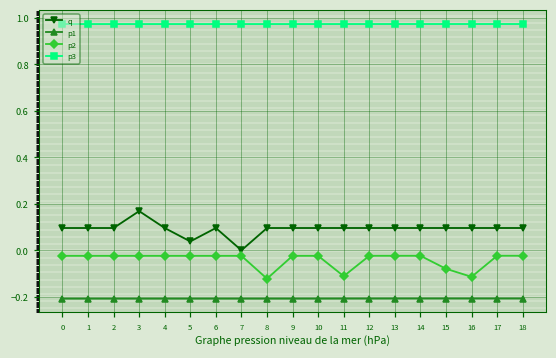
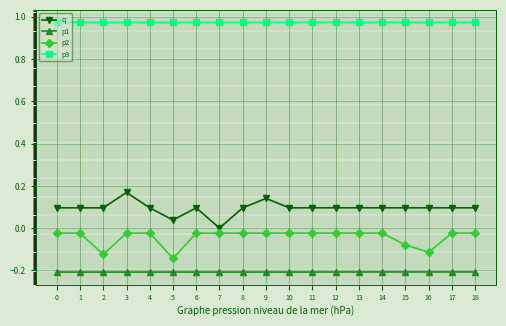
  {
    "q": {
      "0": 0.10,
      "1": 0.10,
      "2": 0.10,
      "3": 0.17,
      "4": 0.10,
      "5": 0.04,
      "6": 0.10,
      "7": 0.00,
      "8": 0.10,
-     "9": 0.10,
+     "9": 0.14,
      "10": 0.10,
      "11": 0.10,
      "12": 0.10,
      "13": 0.10,
      "14": 0.10,
      "15": 0.10,
      "16": 0.10,
      "17": 0.10,
      "18": 0.10
    },
    "p1": {
      "0": -0.21,
      "1": -0.21,
      "2": -0.21,
      "3": -0.21,
      "4": -0.21,
      "5": -0.21,
      "6": -0.21,
      "7": -0.21,
      "8": -0.21,
      "9": -0.21,
      "10": -0.21,
      "11": -0.21,
      "12": -0.21,
      "13": -0.21,
      "14": -0.21,
      "15": -0.21,
      "16": -0.21,
      "17": -0.21,
      "18": -0.21
    },
    "p2": {
      "0": -0.02,
      "1": -0.02,
-     "2": -0.02,
+     "2": -0.12,
      "3": -0.02,
      "4": -0.02,
-     "5": -0.02,
+     "5": -0.14,
      "6": -0.02,
      "7": -0.02,
-     "8": -0.12,
+     "8": -0.02,
      "9": -0.02,
      "10": -0.02,
-     "11": -0.11,
+     "11": -0.02,
      "12": -0.02,
      "13": -0.02,
      "14": -0.02,
      "15": -0.08,
      "16": -0.11,
      "17": -0.02,
      "18": -0.02
    },
    "p3": {
      "1": 0.97,
      "2": 0.97,
      "3": 0.97,
      "4": 0.97,
      "5": 0.97,
      "6": 0.97,
      "7": 0.97,
      "8": 0.97,
      "9": 0.97,
      "10": 0.97,
      "11": 0.97,
      "12": 0.97,
      "13": 0.97,
      "14": 0.97,
      "15": 0.97,
      "16": 0.97,
      "17": 0.97,
      "18": 0.97
    }
  }
